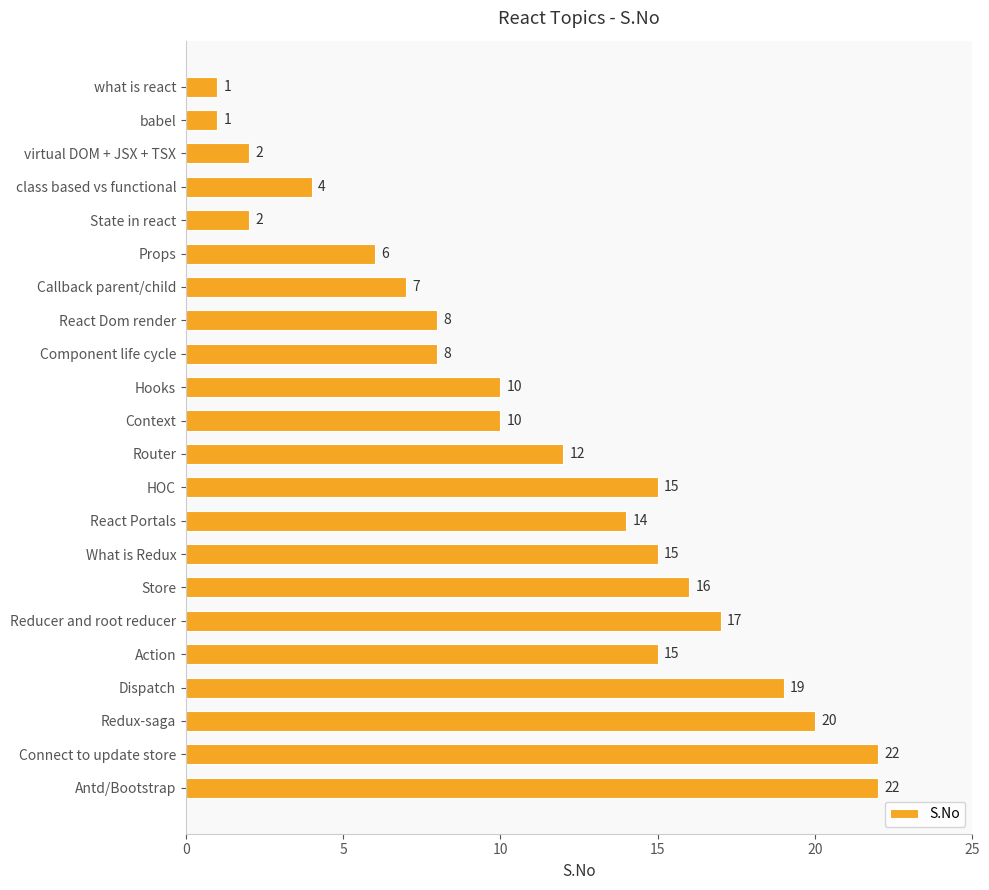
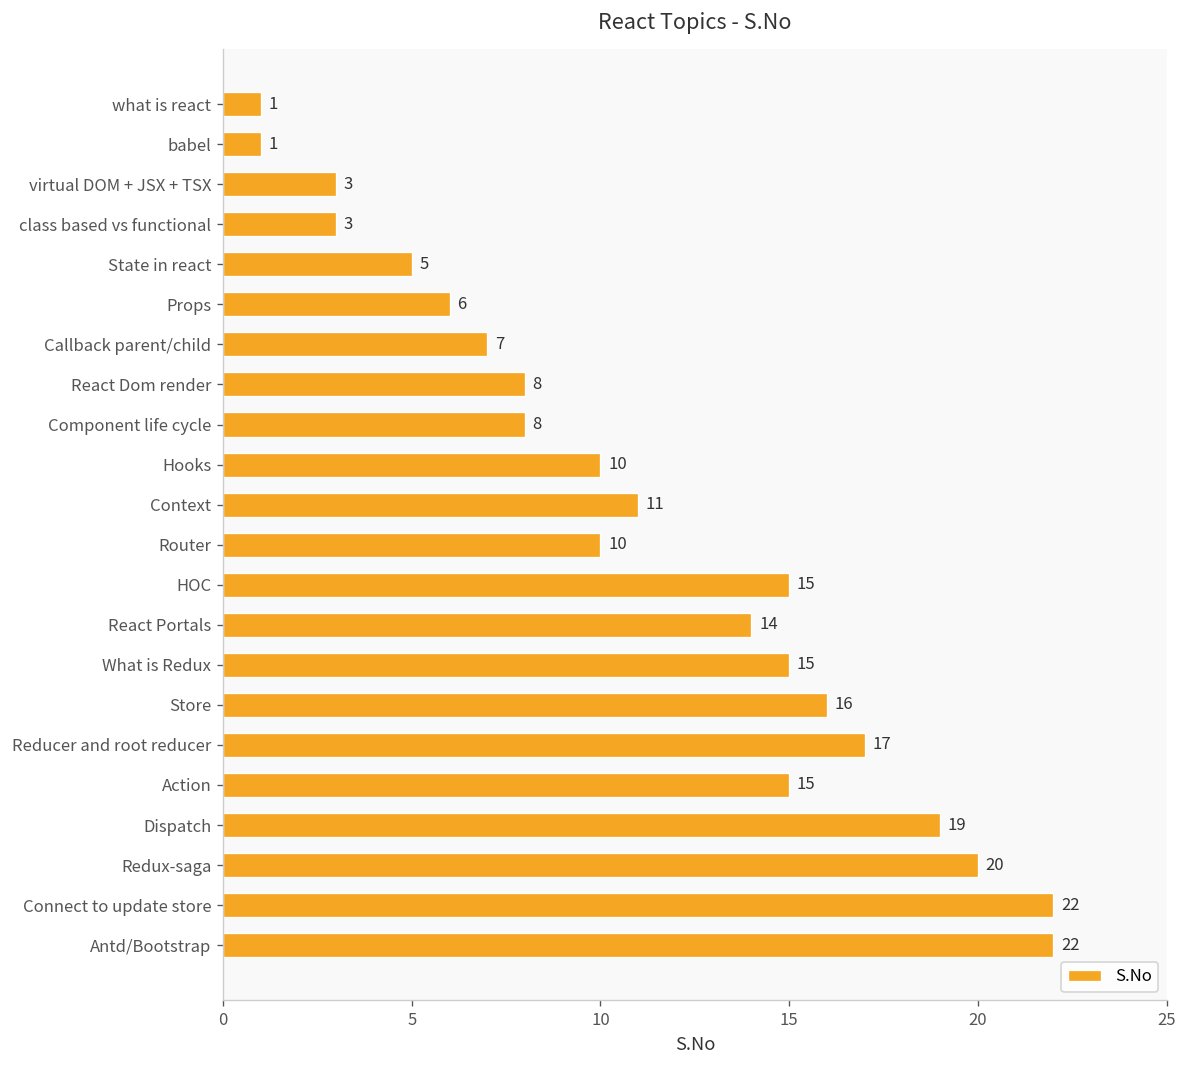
  {
    "what is react": 1,
    "babel": 1,
-   "virtual DOM + JSX + TSX": 2,
-   "class based vs functional": 4,
-   "State in react": 2,
+   "virtual DOM + JSX + TSX": 3,
+   "class based vs functional": 3,
+   "State in react": 5,
    "Props": 6,
    "Callback parent/child": 7,
    "React Dom render": 8,
    "Component life cycle": 8,
    "Hooks": 10,
-   "Context": 10,
-   "Router": 12,
+   "Context": 11,
+   "Router": 10,
    "HOC": 15,
    "React Portals": 14,
    "What is Redux": 15,
    "Store": 16,
    "Reducer and root reducer": 17,
    "Action": 15,
    "Dispatch": 19,
    "Redux-saga": 20,
    "Connect to update store": 22,
    "Antd/Bootstrap": 22
  }
